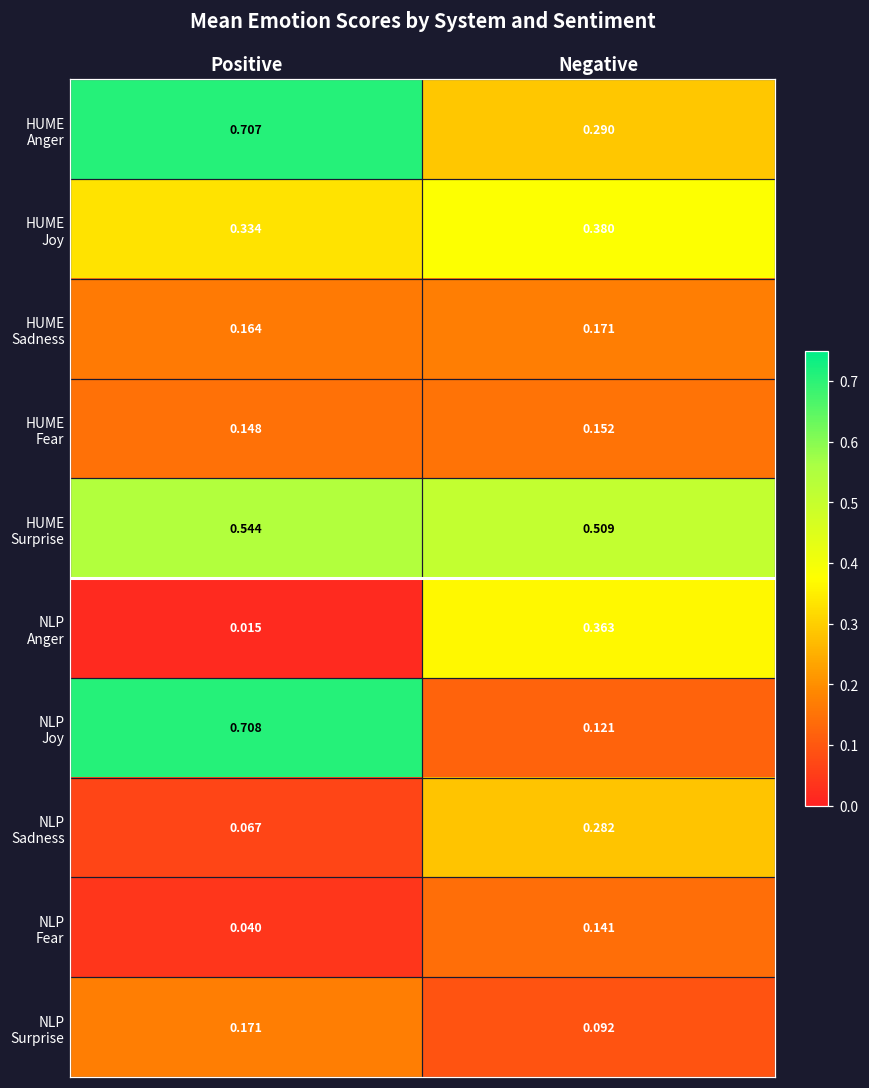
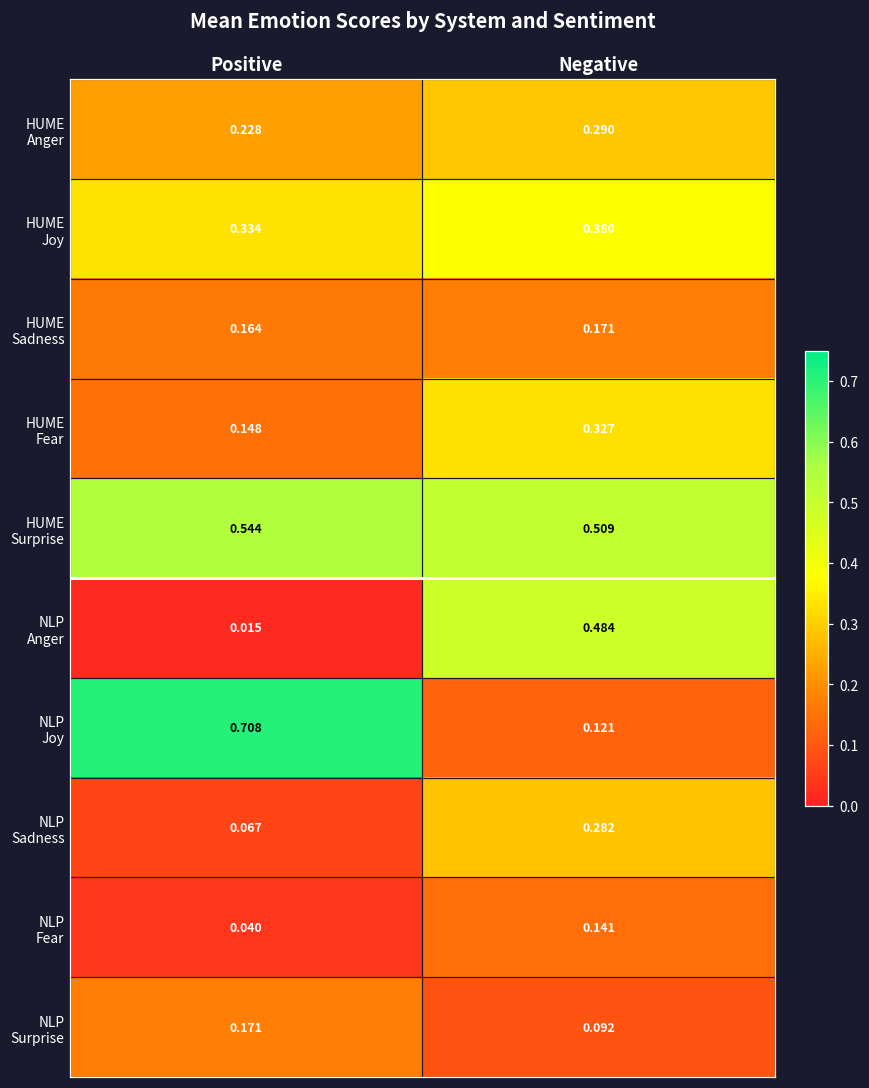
  {
    "HUME Anger": {
-     "Positive": 0.707,
+     "Positive": 0.228,
      "Negative": 0.290
    },
    "HUME Joy": {
      "Positive": 0.334,
      "Negative": 0.380
    },
    "HUME Sadness": {
      "Positive": 0.164,
      "Negative": 0.171
    },
    "HUME Fear": {
      "Positive": 0.148,
-     "Negative": 0.152
+     "Negative": 0.327
    },
    "HUME Surprise": {
      "Positive": 0.544,
      "Negative": 0.509
    },
    "NLP Anger": {
      "Positive": 0.015,
-     "Negative": 0.363
+     "Negative": 0.484
    },
    "NLP Joy": {
      "Positive": 0.708,
      "Negative": 0.121
    },
    "NLP Sadness": {
      "Positive": 0.067,
      "Negative": 0.282
    },
    "NLP Fear": {
      "Positive": 0.040,
      "Negative": 0.141
    },
    "NLP Surprise": {
      "Positive": 0.171,
      "Negative": 0.092
    }
  }
